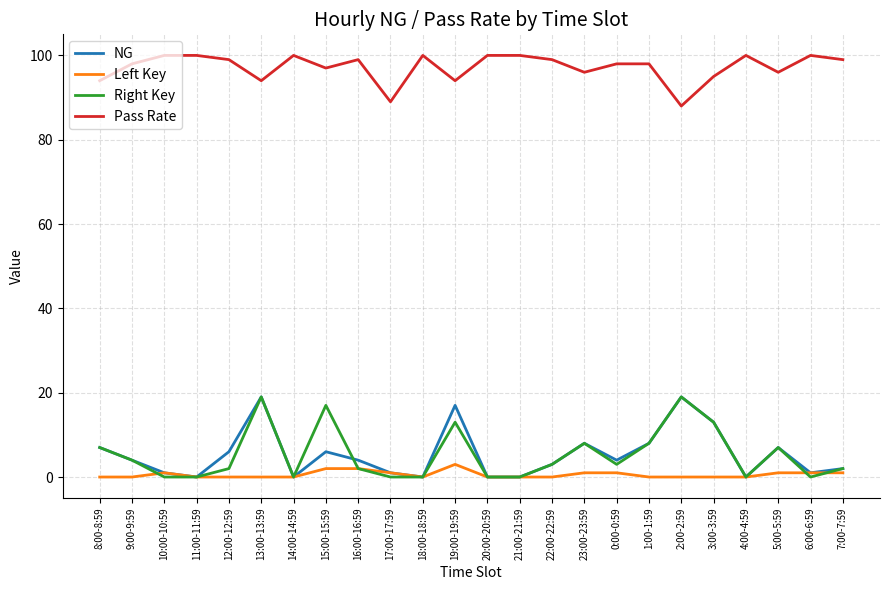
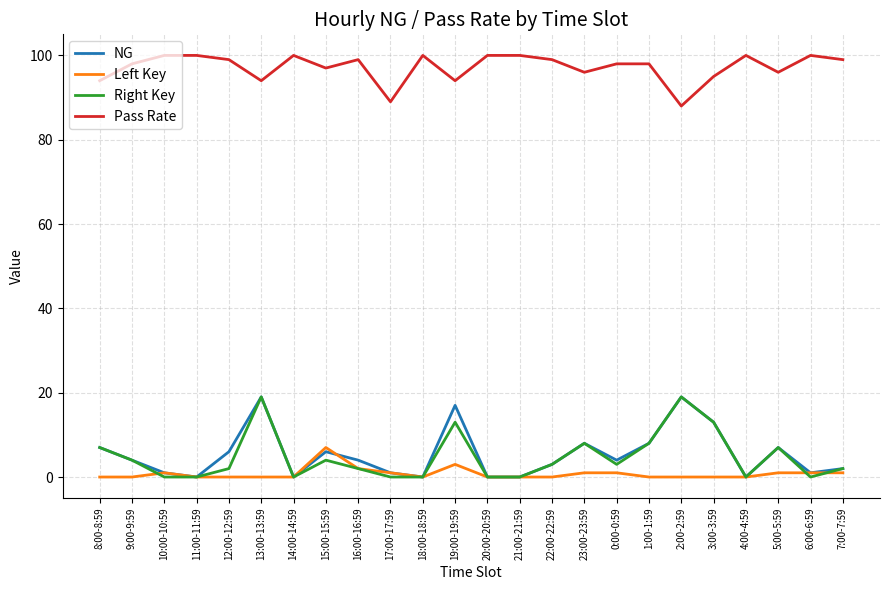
  {
    "NG": {
      "12:00-12:59": 6,
      "15:00-15:59": 6,
      "16:00-16:59": 4,
      "19:00-19:59": 17,
      "0:00-0:59": 4
    },
    "Left Key": {
      "8:00-8:59": 0,
      "9:00-9:59": 0,
      "12:00-12:59": 0,
      "13:00-13:59": 0,
-     "15:00-15:59": 2,
+     "15:00-15:59": 7,
      "19:00-19:59": 3,
      "22:00-22:59": 0,
      "23:00-23:59": 1,
      "0:00-0:59": 1,
      "1:00-1:59": 0,
      "2:00-2:59": 0,
      "3:00-3:59": 0,
      "5:00-5:59": 1,
      "7:00-7:59": 1
    },
    "Right Key": {
      "10:00-10:59": 0,
      "12:00-12:59": 2,
-     "15:00-15:59": 17,
+     "15:00-15:59": 4,
      "17:00-17:59": 0,
      "19:00-19:59": 13,
      "0:00-0:59": 3,
      "6:00-6:59": 0
    },
    "Pass Rate": {
      "11:00-11:59": 100,
      "12:00-12:59": 99,
      "13:00-13:59": 94,
      "14:00-14:59": 100,
      "15:00-15:59": 97,
      "16:00-16:59": 99,
      "17:00-17:59": 89,
      "18:00-18:59": 100,
      "19:00-19:59": 94,
      "20:00-20:59": 100,
      "21:00-21:59": 100,
      "22:00-22:59": 99,
      "23:00-23:59": 96,
      "0:00-0:59": 98,
      "1:00-1:59": 98,
      "2:00-2:59": 88,
      "3:00-3:59": 95,
      "4:00-4:59": 100,
      "5:00-5:59": 96,
      "6:00-6:59": 100,
      "7:00-7:59": 99
    }
  }
